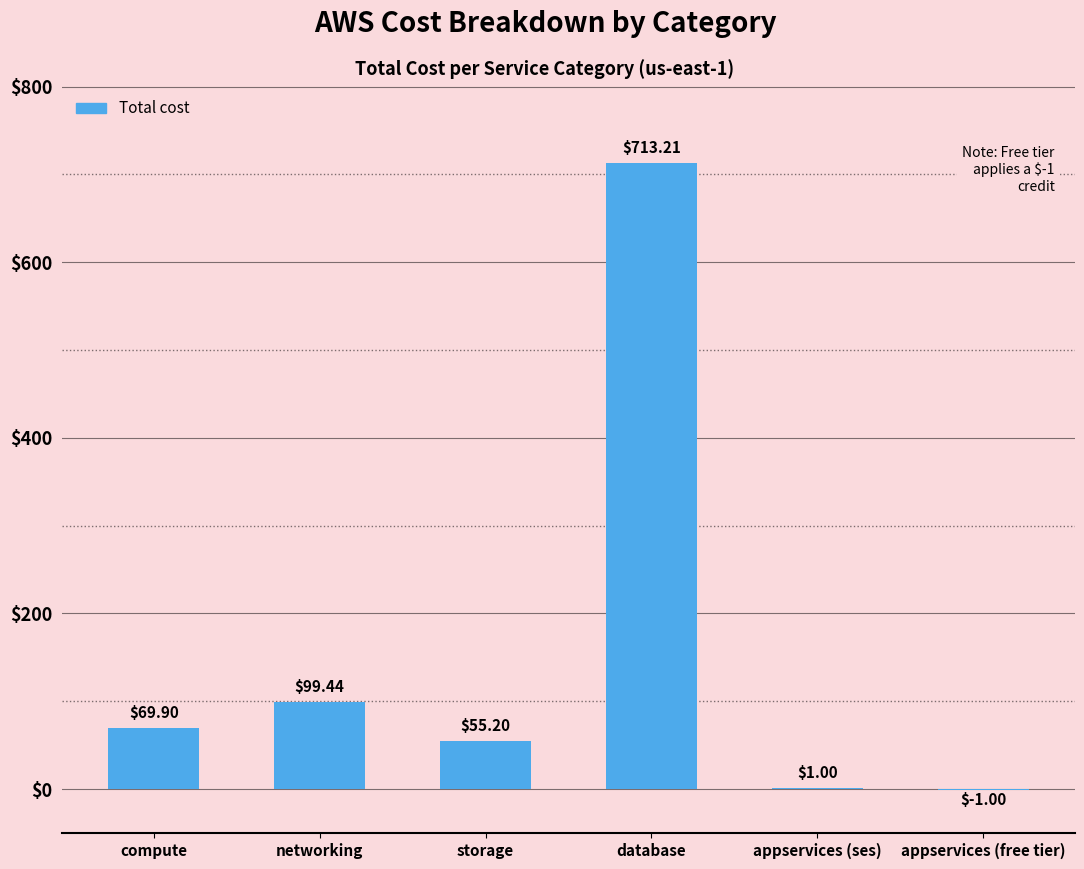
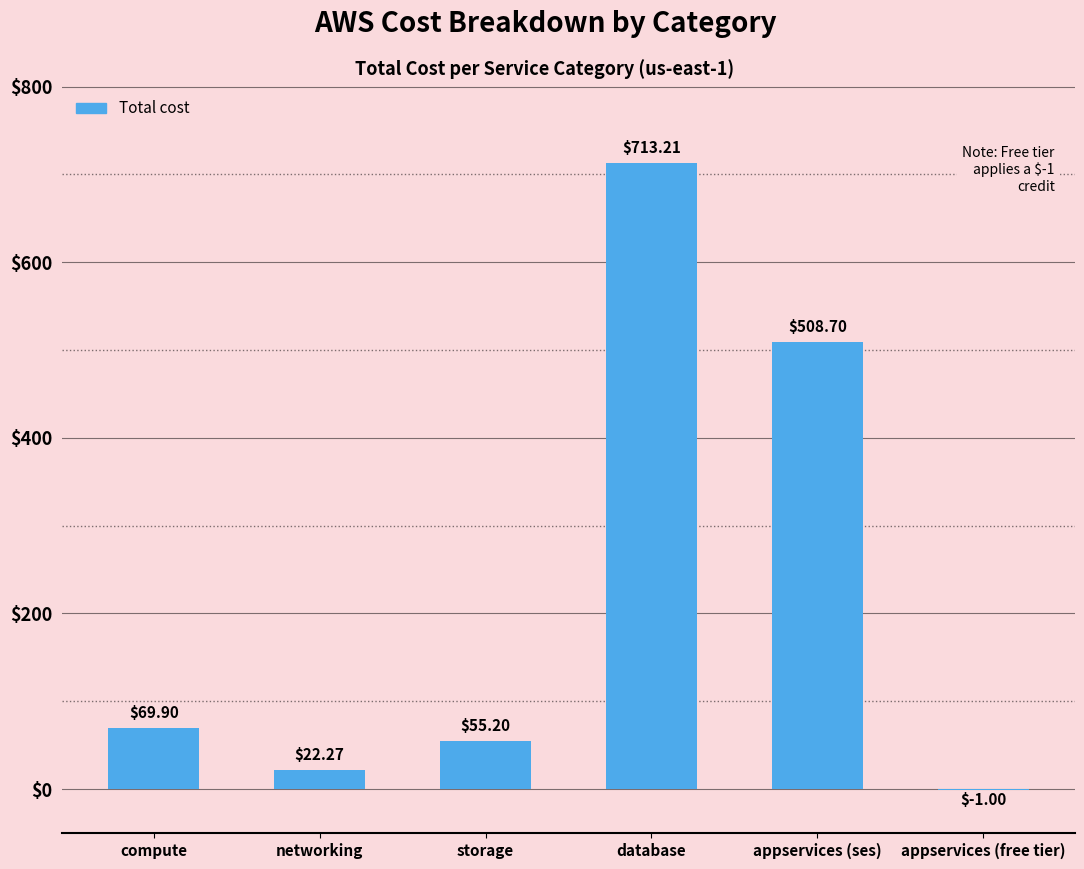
  {
    "compute": "$69.90",
-   "networking": "$99.44",
+   "networking": "$22.27",
    "storage": "$55.20",
    "database": "$713.21",
-   "appservices (ses)": "$1.00",
+   "appservices (ses)": "$508.70",
    "appservices (free tier)": "$-1.00"
  }
